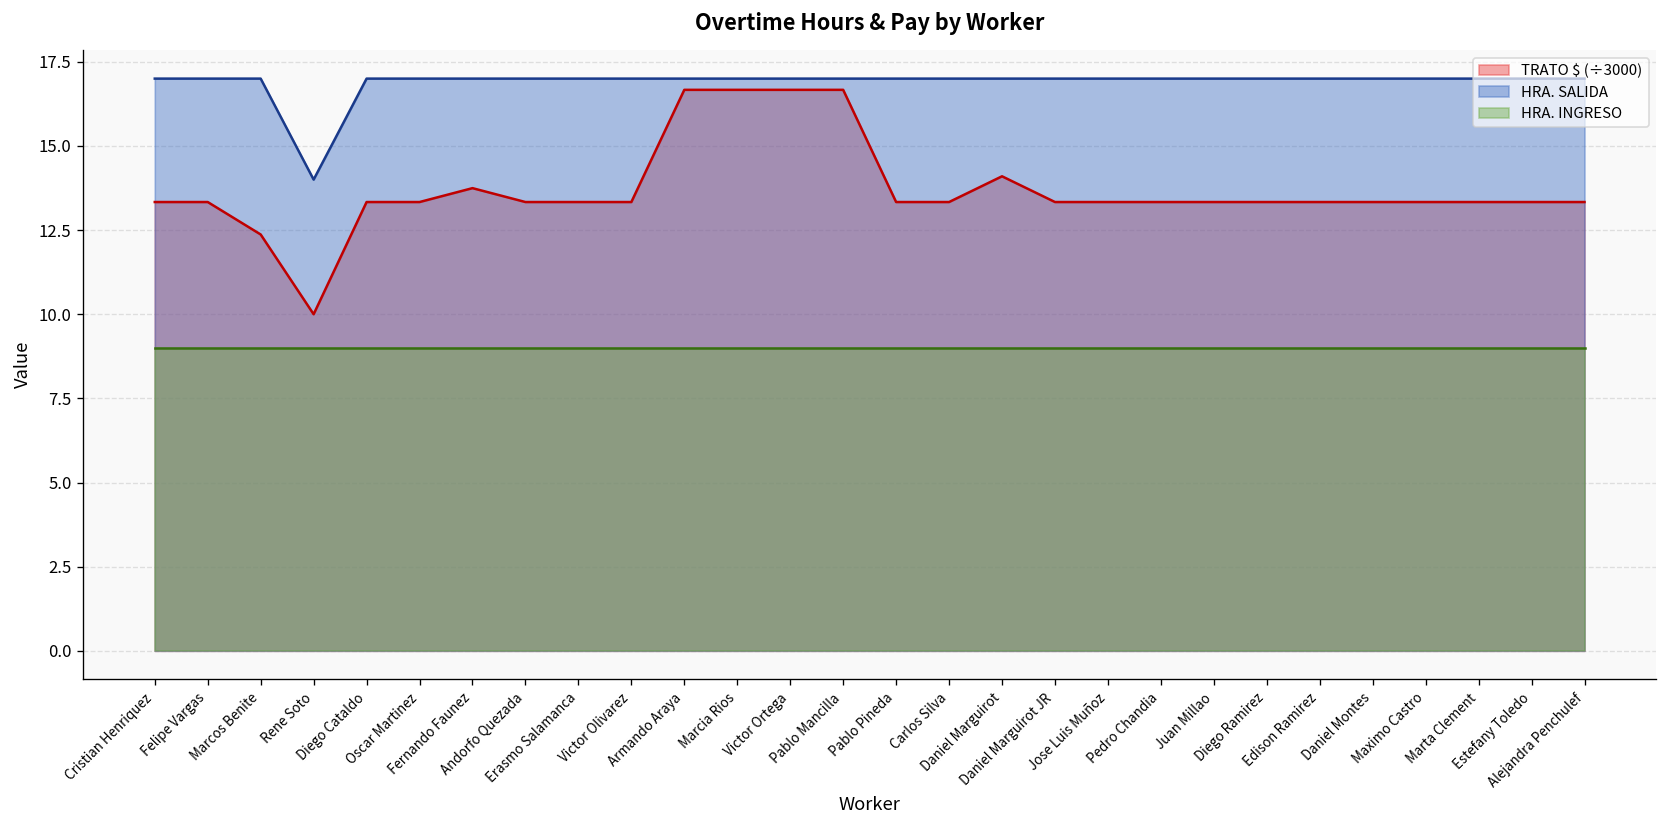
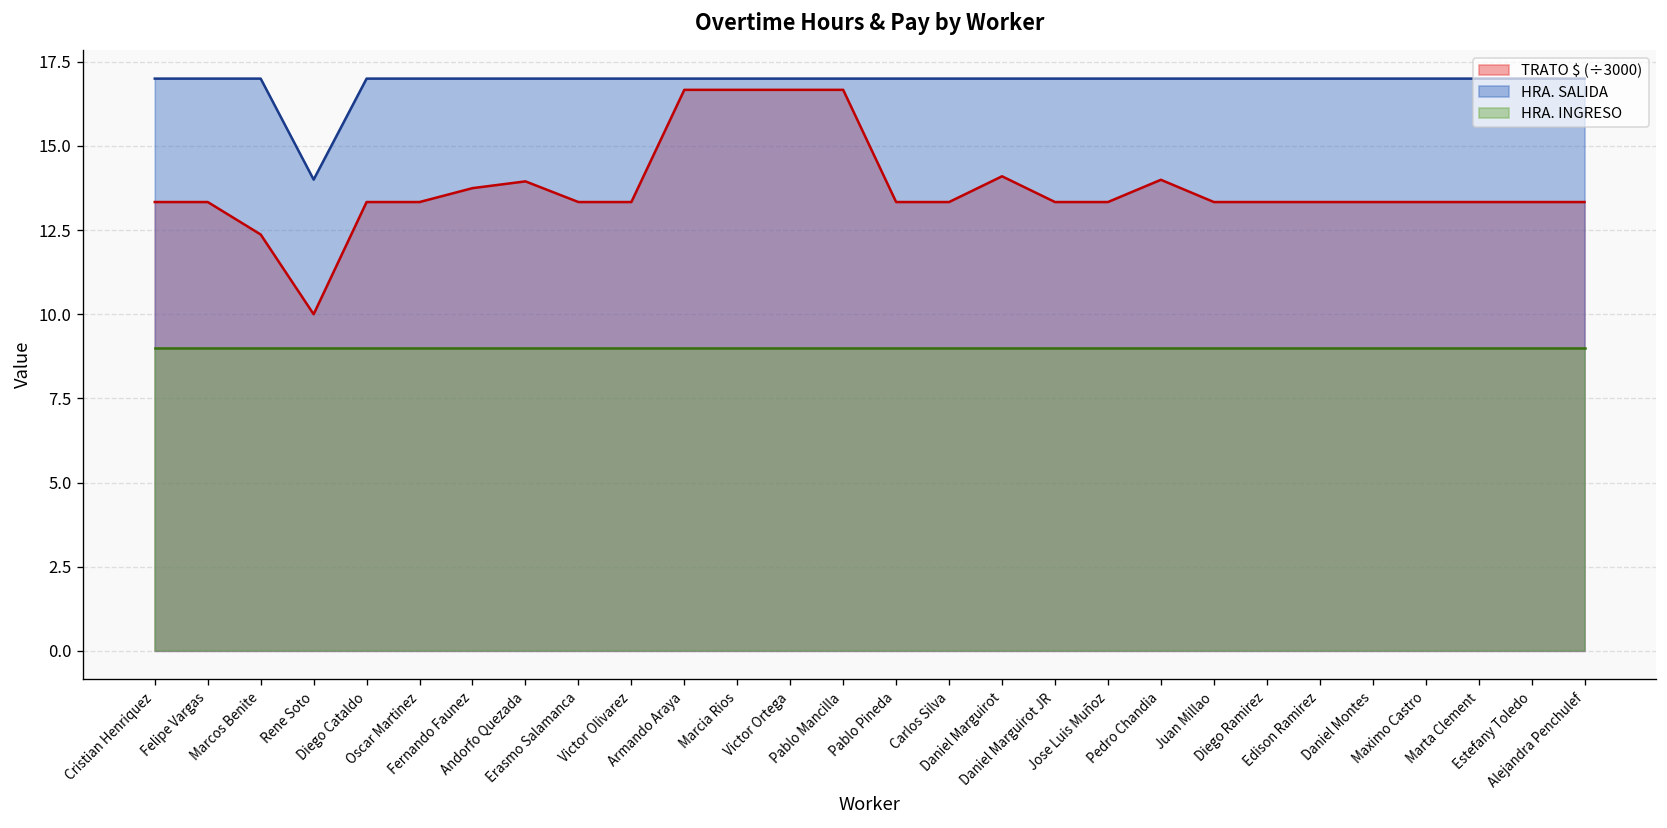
  {
    "TRATO $ (÷3000)": {
      "Cristian Henriquez": 13.3,
      "Felipe Vargas": 13.3,
      "Marcos Benite": 12.4,
      "Rene Soto": 10.0,
      "Diego Cataldo": 13.3,
      "Oscar Martinez": 13.3,
      "Fernando Faunez": 13.7,
-     "Andorfo Quezada": 13.3,
+     "Andorfo Quezada": 13.9,
      "Erasmo Salamanca": 13.3,
      "Victor Olivarez": 13.3,
      "Armando Araya": 16.7,
      "Marcia Rios": 16.7,
      "Victor Ortega": 16.7,
      "Pablo Mancilla": 16.7,
      "Pablo Pineda": 13.3,
      "Carlos Silva": 13.3,
      "Daniel Marguirot": 14.1,
      "Daniel Marguirot JR": 13.3,
      "Jose Luis Muñoz": 13.3,
-     "Pedro Chandia": 13.3,
+     "Pedro Chandia": 14.0,
      "Juan Millao": 13.3,
      "Diego Ramirez": 13.3,
      "Edison Ramirez": 13.3,
      "Daniel Montes": 13.3,
      "Maximo Castro": 13.3,
      "Marta Clement": 13.3,
      "Estefany Toledo": 13.3,
      "Alejandra Penchulef": 13.3
    },
    "HRA. SALIDA": {
      "Cristian Henriquez": 17.0,
      "Felipe Vargas": 17.0,
      "Marcos Benite": 17.0,
      "Rene Soto": 14.0,
      "Diego Cataldo": 17.0,
      "Oscar Martinez": 17.0,
      "Fernando Faunez": 17.0,
      "Andorfo Quezada": 17.0,
      "Erasmo Salamanca": 17.0,
      "Victor Olivarez": 17.0,
      "Armando Araya": 17.0,
      "Marcia Rios": 17.0,
      "Victor Ortega": 17.0,
      "Pablo Mancilla": 17.0,
      "Pablo Pineda": 17.0,
      "Carlos Silva": 17.0,
      "Daniel Marguirot": 17.0,
      "Daniel Marguirot JR": 17.0,
      "Jose Luis Muñoz": 17.0,
      "Pedro Chandia": 17.0,
      "Juan Millao": 17.0,
      "Diego Ramirez": 17.0,
      "Edison Ramirez": 17.0,
      "Daniel Montes": 17.0,
      "Maximo Castro": 17.0
    },
    "HRA. INGRESO": {
      "Cristian Henriquez": 9.0,
      "Felipe Vargas": 9.0,
      "Marcos Benite": 9.0,
      "Rene Soto": 9.0,
      "Diego Cataldo": 9.0,
      "Oscar Martinez": 9.0,
      "Fernando Faunez": 9.0,
      "Andorfo Quezada": 9.0,
      "Erasmo Salamanca": 9.0,
      "Victor Olivarez": 9.0,
      "Armando Araya": 9.0,
      "Marcia Rios": 9.0,
      "Victor Ortega": 9.0,
      "Pablo Mancilla": 9.0,
      "Pablo Pineda": 9.0,
      "Carlos Silva": 9.0,
      "Daniel Marguirot": 9.0,
      "Daniel Marguirot JR": 9.0,
      "Jose Luis Muñoz": 9.0,
      "Pedro Chandia": 9.0,
      "Juan Millao": 9.0,
      "Diego Ramirez": 9.0,
      "Edison Ramirez": 9.0,
      "Daniel Montes": 9.0,
      "Maximo Castro": 9.0,
      "Marta Clement": 9.0,
      "Estefany Toledo": 9.0,
      "Alejandra Penchulef": 9.0
    }
  }
